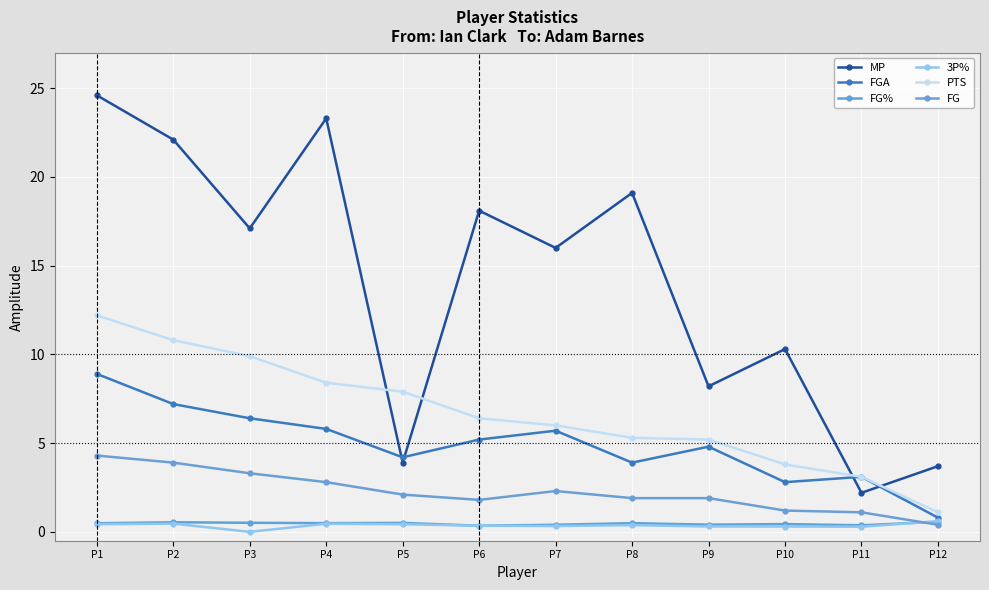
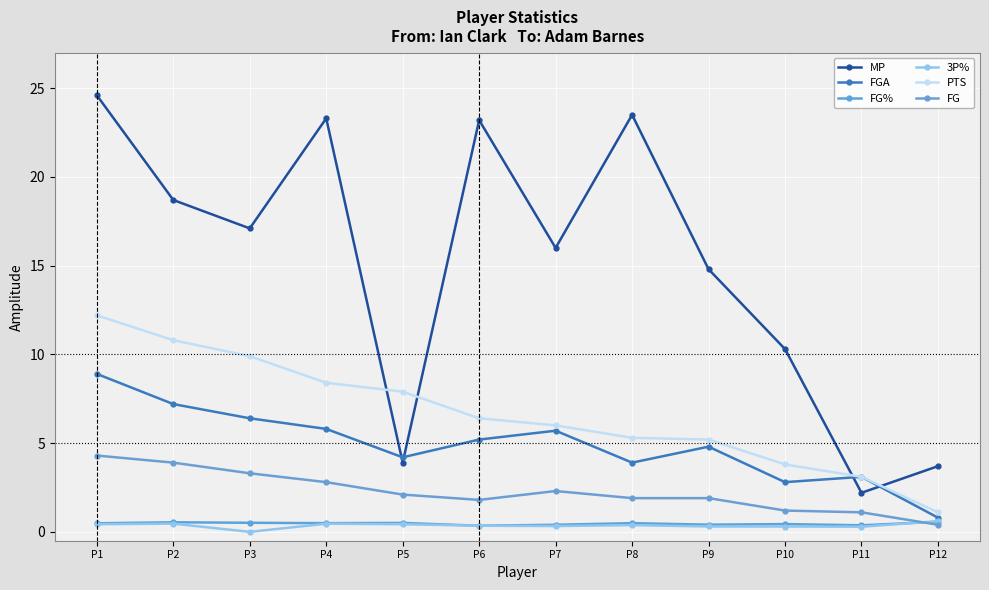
  {
    "MP": {
      "P1": 24.6,
-     "P2": 22.1,
+     "P2": 18.7,
      "P3": 17.1,
      "P4": 23.3,
      "P5": 3.9,
-     "P6": 18.1,
+     "P6": 23.2,
      "P7": 16.0,
-     "P8": 19.1,
-     "P9": 8.2,
+     "P8": 23.5,
+     "P9": 14.8,
      "P10": 10.3,
      "P11": 2.2,
      "P12": 3.7
    }
  }
